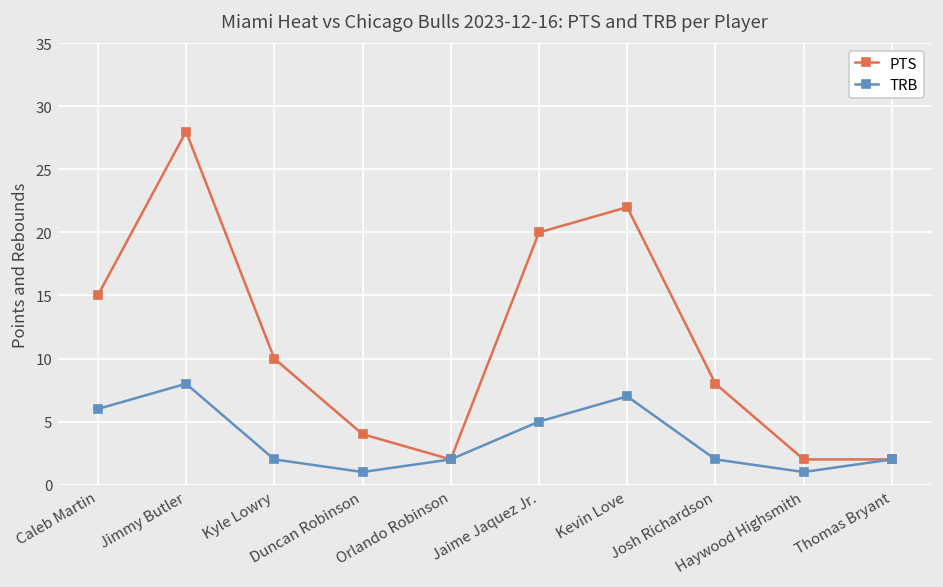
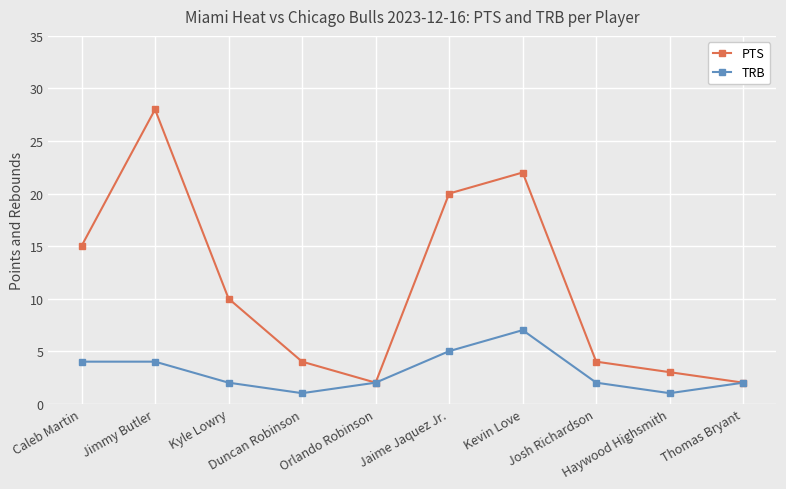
  {
    "PTS": {
      "Caleb Martin": 15,
      "Jimmy Butler": 28,
      "Kyle Lowry": 10,
      "Duncan Robinson": 4,
      "Jaime Jaquez Jr.": 20,
      "Kevin Love": 22,
-     "Josh Richardson": 8,
-     "Haywood Highsmith": 2
+     "Josh Richardson": 4,
+     "Haywood Highsmith": 3
    },
    "TRB": {
-     "Caleb Martin": 6,
-     "Jimmy Butler": 8,
+     "Caleb Martin": 4,
+     "Jimmy Butler": 4,
      "Kyle Lowry": 2,
      "Duncan Robinson": 1,
      "Jaime Jaquez Jr.": 5,
      "Kevin Love": 7,
      "Josh Richardson": 2,
      "Haywood Highsmith": 1
    }
  }
